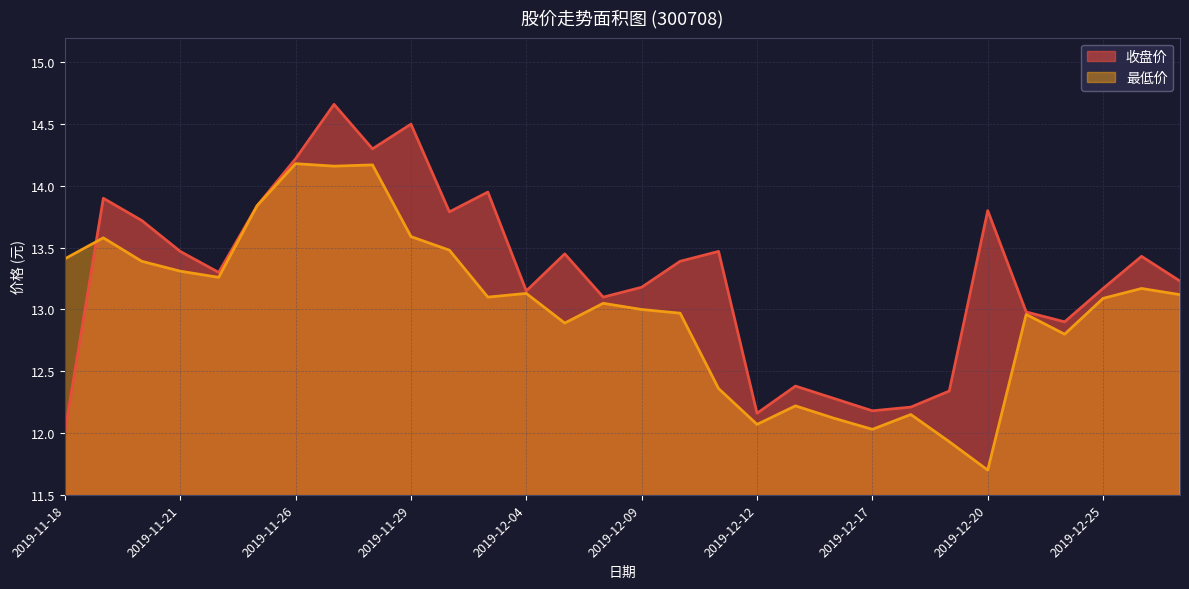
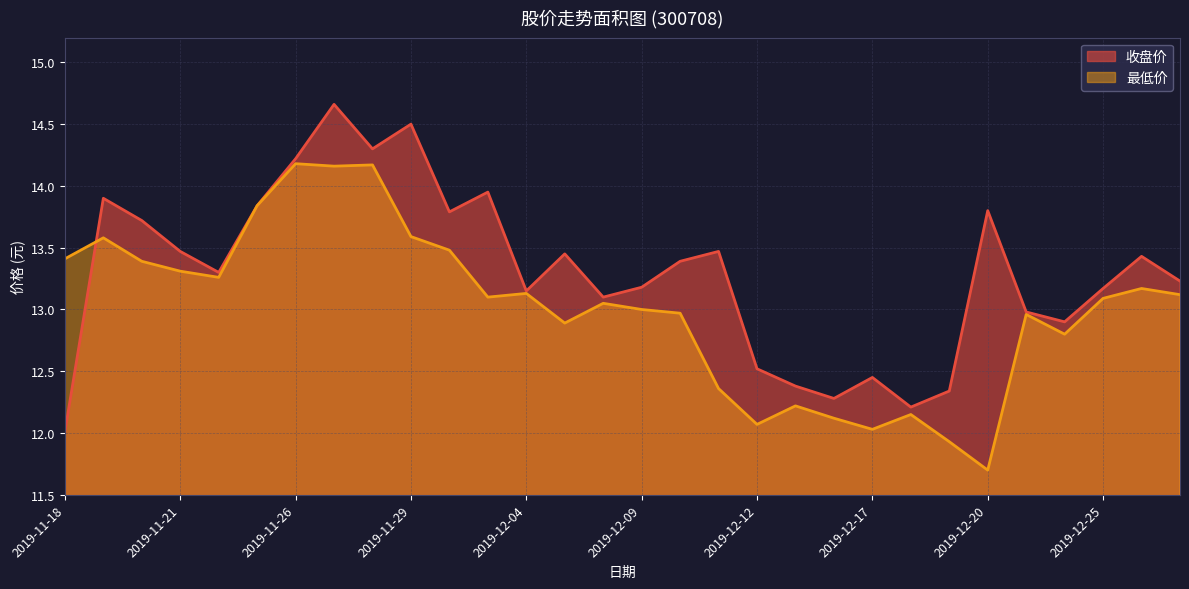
  {
    "收盘价": {
      "2019-11-18": 12.01,
      "2019-11-21": 13.47,
      "2019-11-26": 14.22,
      "2019-11-29": 14.50,
      "2019-12-09": 13.18,
-     "2019-12-12": 12.16,
-     "2019-12-17": 12.18,
+     "2019-12-12": 12.52,
+     "2019-12-17": 12.45,
      "2019-12-20": 13.80,
      "2019-12-25": 13.17
    },
    "最低价": {
      "2019-11-18": 13.41,
      "2019-11-21": 13.31,
      "2019-11-26": 14.18,
      "2019-11-29": 13.59,
      "2019-12-09": 13.00,
      "2019-12-12": 12.07,
      "2019-12-17": 12.03,
      "2019-12-20": 11.70,
      "2019-12-25": 13.09
    }
  }
